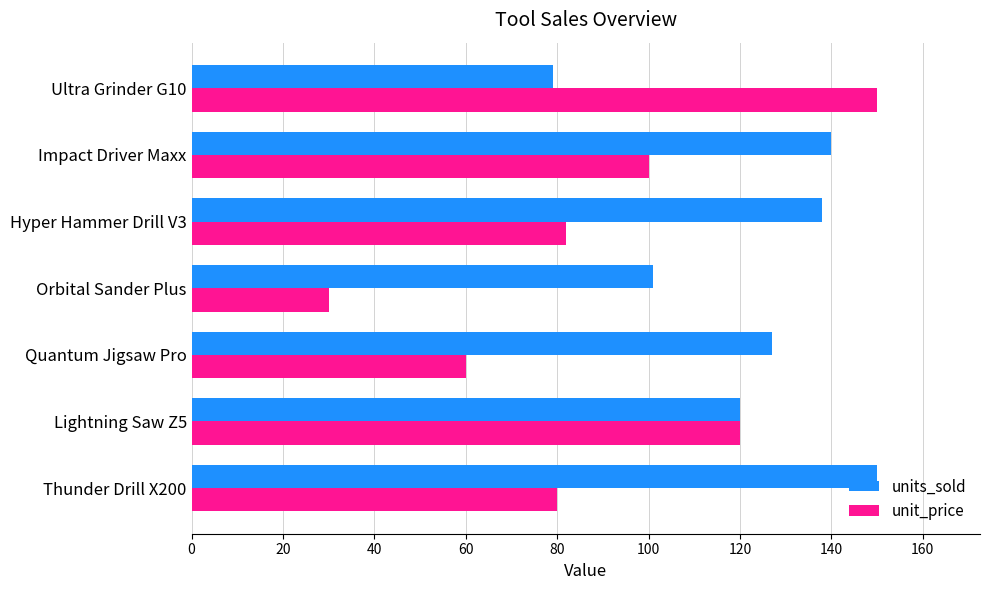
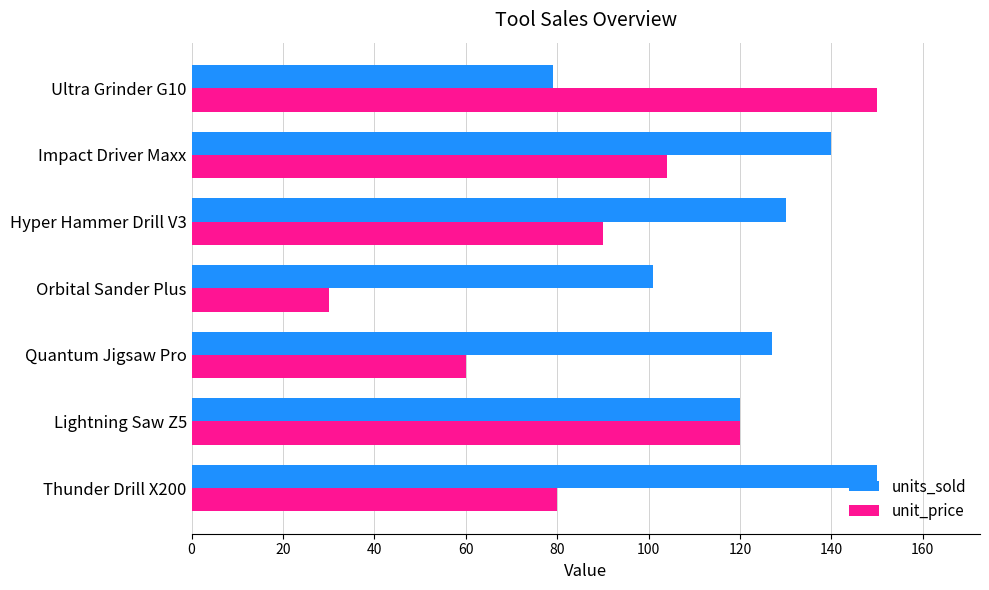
  {
    "units_sold": {
      "Ultra Grinder G10": 79,
      "Impact Driver Maxx": 140,
-     "Hyper Hammer Drill V3": 138,
+     "Hyper Hammer Drill V3": 130,
      "Orbital Sander Plus": 101,
      "Quantum Jigsaw Pro": 127,
      "Lightning Saw Z5": 120,
      "Thunder Drill X200": 150
    },
    "unit_price": {
      "Ultra Grinder G10": 150,
-     "Impact Driver Maxx": 100,
-     "Hyper Hammer Drill V3": 82,
+     "Impact Driver Maxx": 104,
+     "Hyper Hammer Drill V3": 90,
      "Orbital Sander Plus": 30,
      "Quantum Jigsaw Pro": 60,
      "Lightning Saw Z5": 120,
      "Thunder Drill X200": 80
    }
  }
